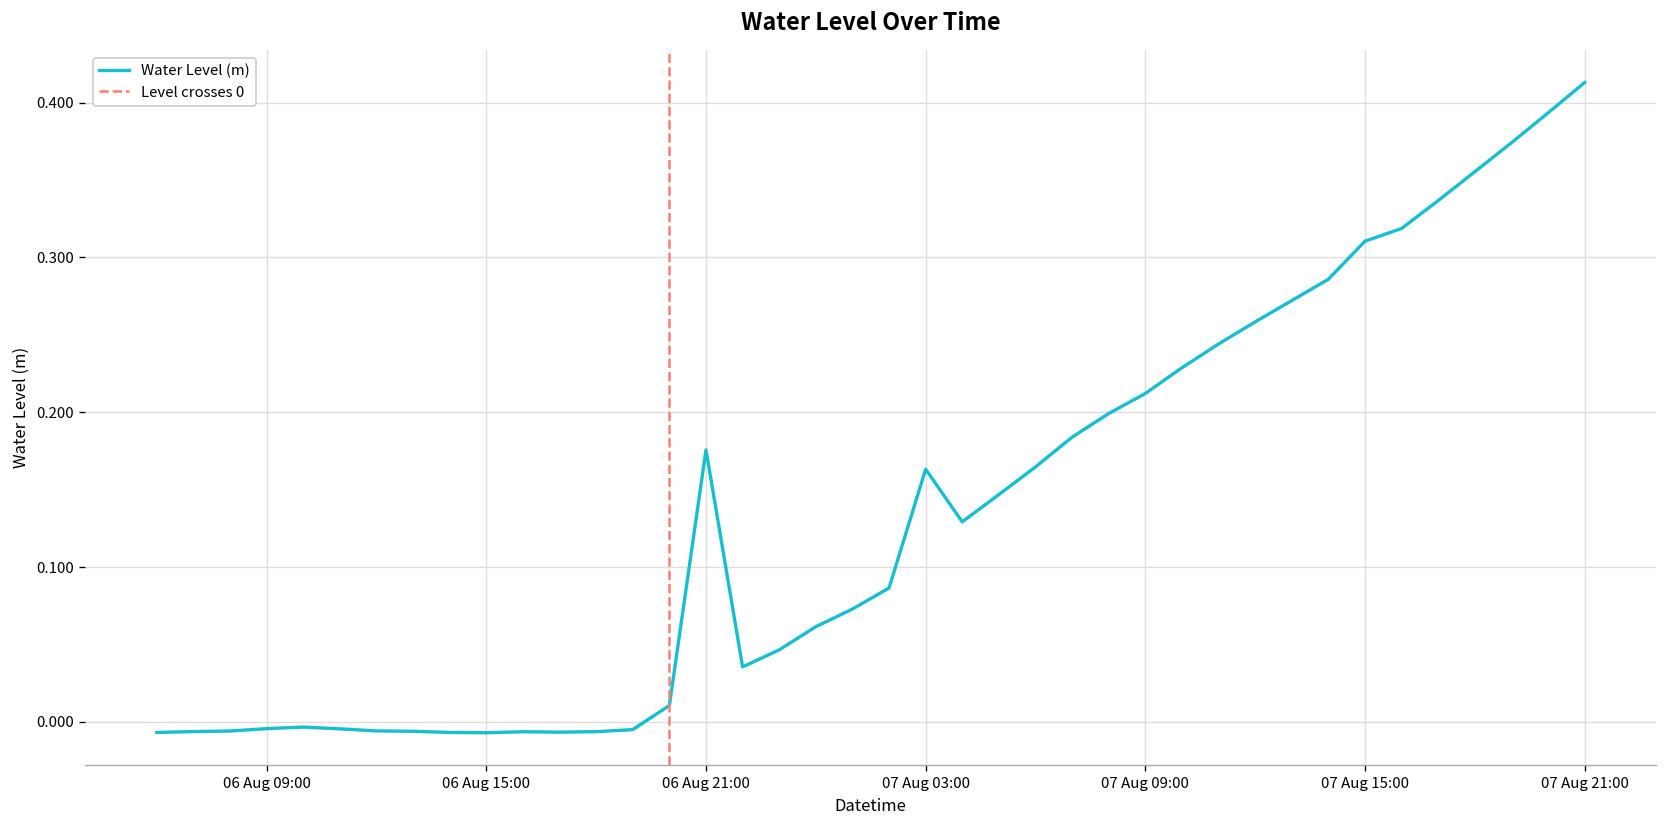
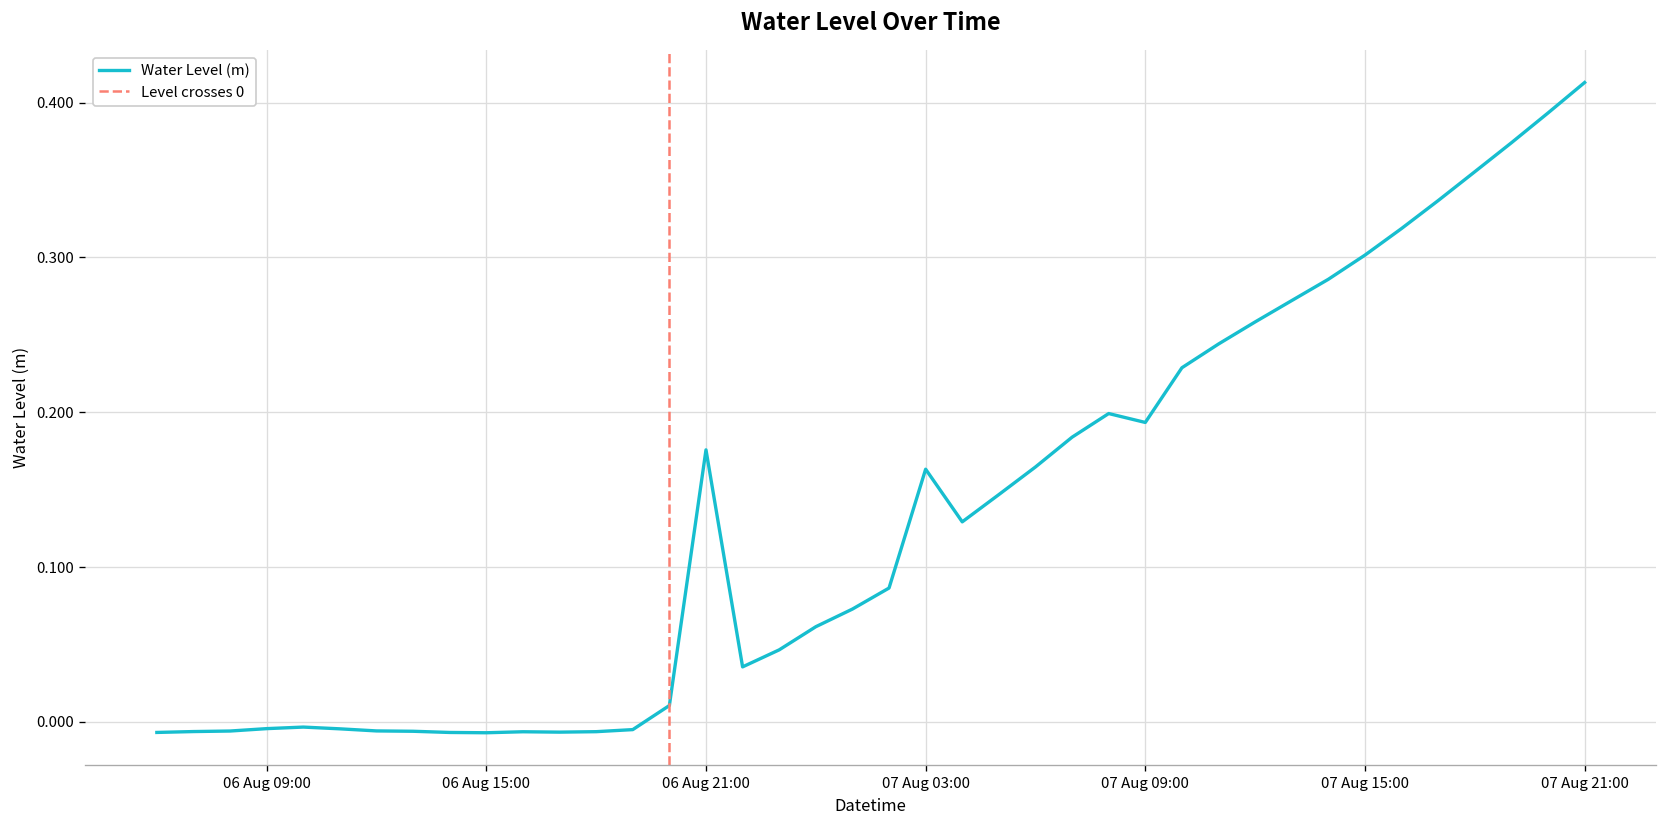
  {
    "06 Aug 09:00": -0.004,
    "06 Aug 15:00": -0.007,
    "06 Aug 21:00": 0.176,
    "07 Aug 03:00": 0.163,
-   "07 Aug 09:00": 0.212,
-   "07 Aug 15:00": 0.311,
+   "07 Aug 09:00": 0.193,
+   "07 Aug 15:00": 0.302,
    "07 Aug 21:00": 0.413
  }
